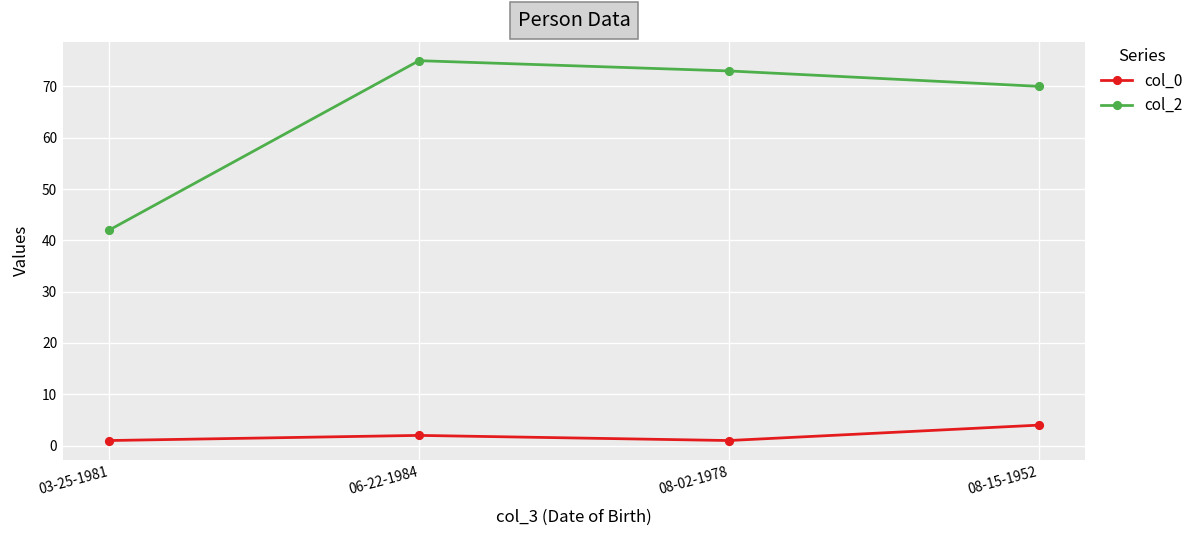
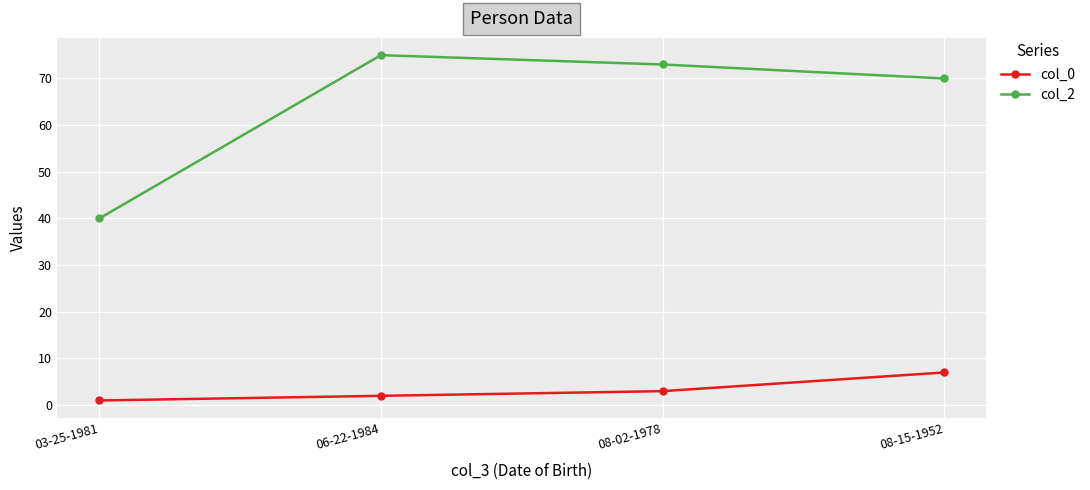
  {
    "col_0": {
      "03-25-1981": 1,
      "06-22-1984": 2,
-     "08-02-1978": 1,
-     "08-15-1952": 4
+     "08-02-1978": 3,
+     "08-15-1952": 7
    },
    "col_2": {
-     "03-25-1981": 42,
+     "03-25-1981": 40,
      "06-22-1984": 75,
      "08-02-1978": 73,
      "08-15-1952": 70
    }
  }
